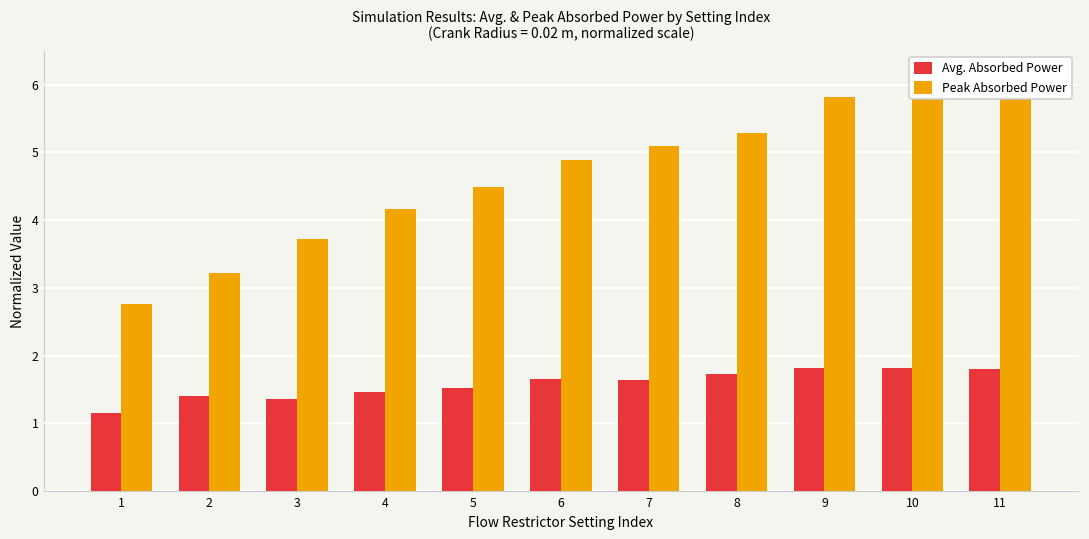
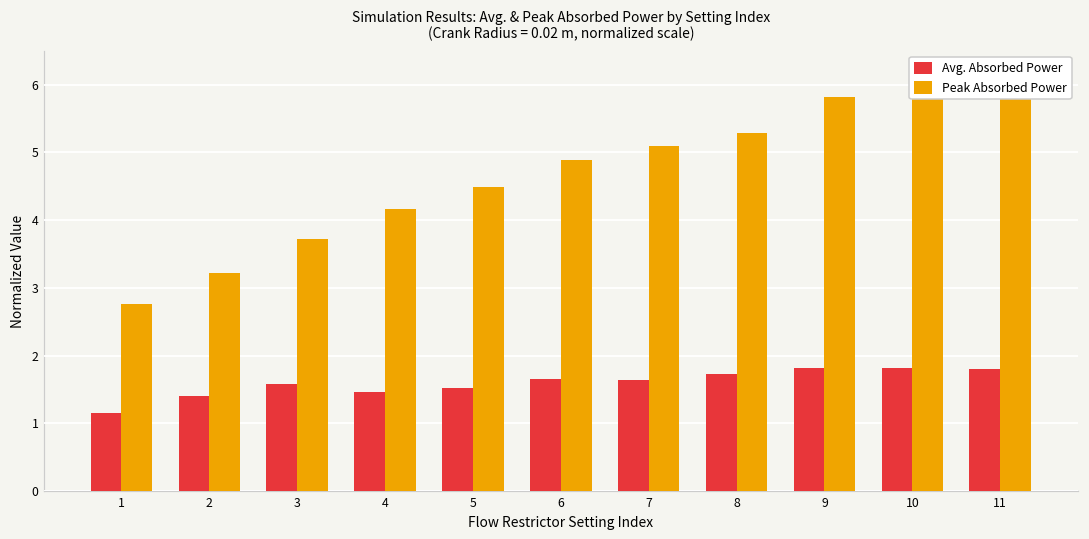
  {
    "Avg. Absorbed Power": {
      "1": 1.1,
      "2": 1.4,
-     "3": 1.4,
+     "3": 1.6,
      "4": 1.5,
      "5": 1.5,
      "6": 1.7,
      "7": 1.6,
      "8": 1.7,
      "9": 1.8,
      "10": 1.8,
      "11": 1.8
    },
    "Peak Absorbed Power": {
      "1": 2.8,
      "2": 3.2,
      "3": 3.7,
      "4": 4.2,
      "5": 4.5,
      "6": 4.9,
      "7": 5.1,
      "8": 5.3,
      "9": 5.8,
      "10": 5.8
    }
  }
